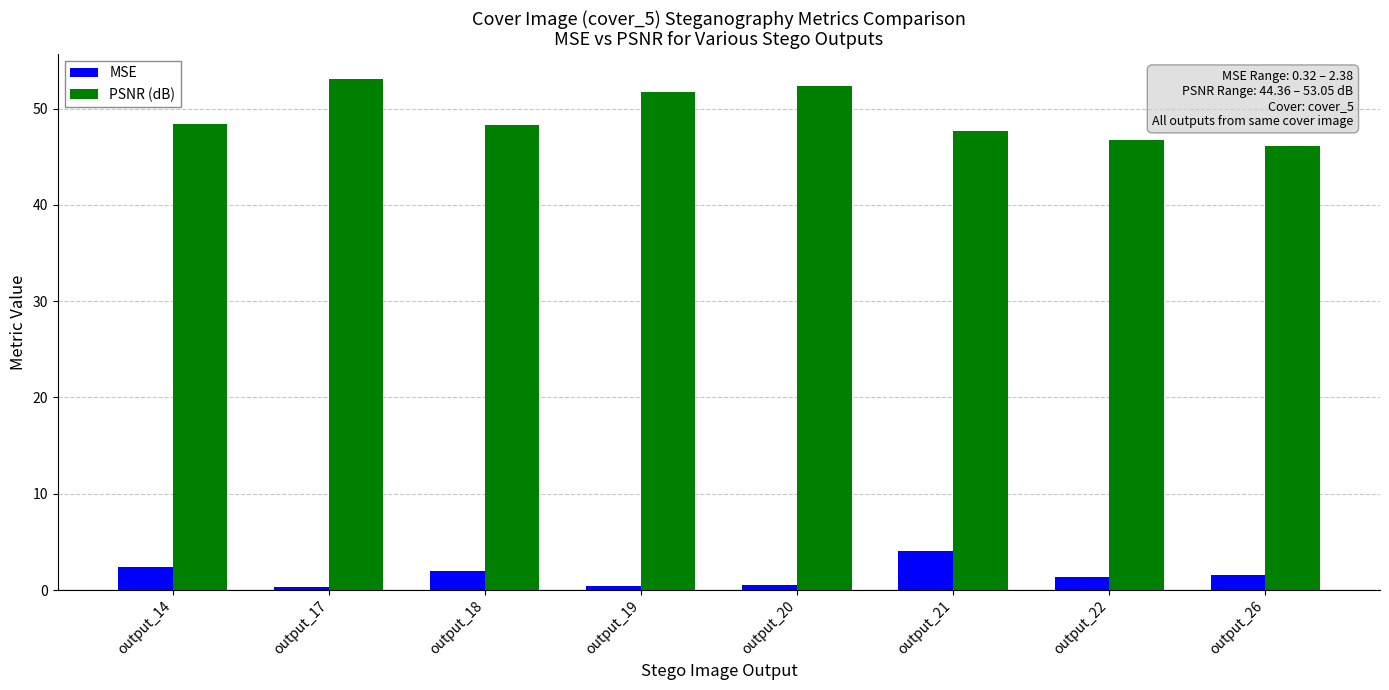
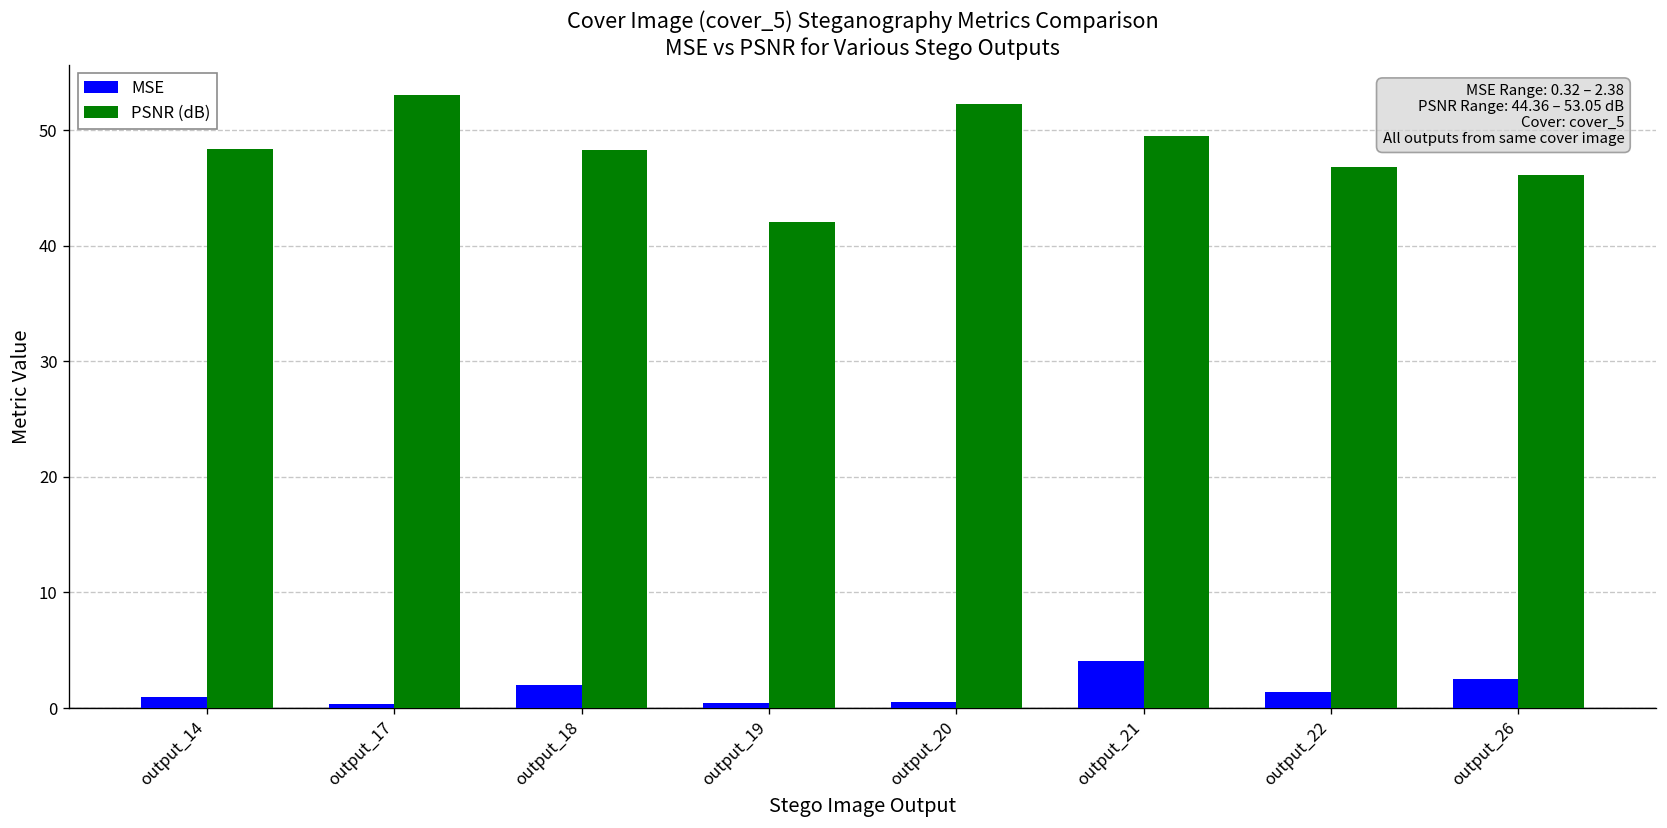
  {
    "MSE": {
-     "output_14": 2,
+     "output_14": 1,
      "output_17": 0,
      "output_18": 2,
      "output_19": 0,
      "output_20": 0,
      "output_21": 4,
      "output_22": 1,
-     "output_26": 2
+     "output_26": 3
    },
    "PSNR (dB)": {
      "output_14": 48,
      "output_17": 53,
      "output_18": 48,
-     "output_19": 52,
+     "output_19": 42,
      "output_20": 52,
-     "output_21": 48,
+     "output_21": 50,
      "output_22": 47
    }
  }
